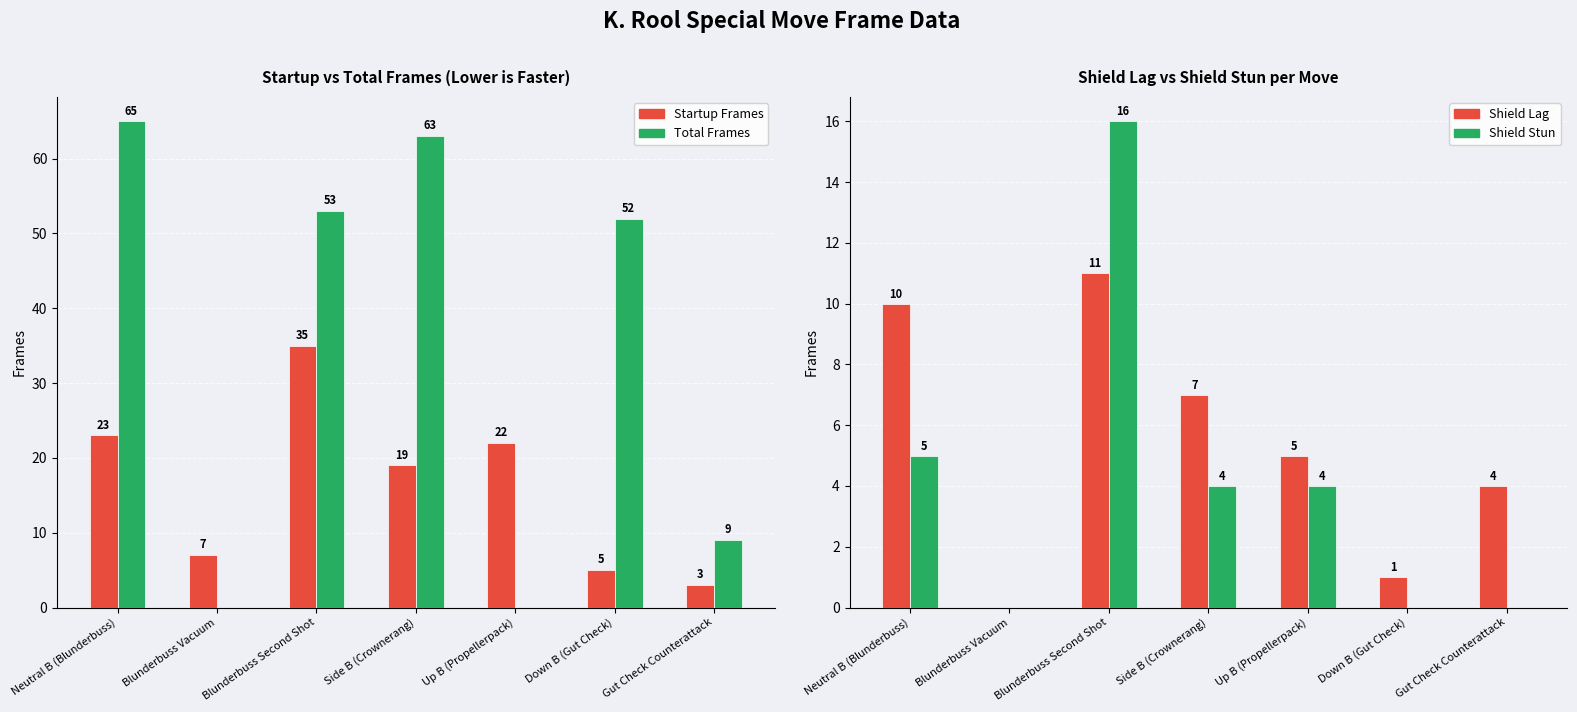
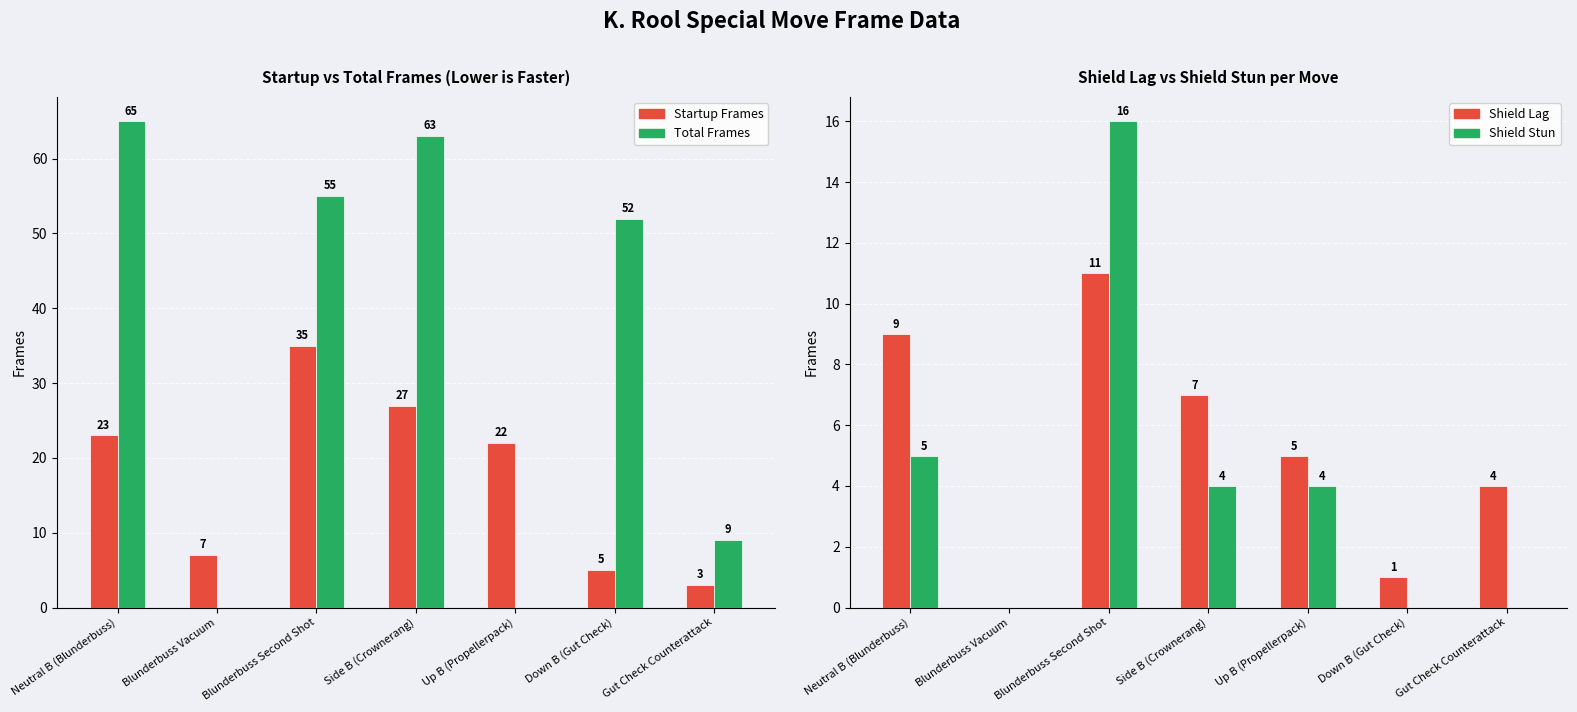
  {
    "Startup vs Total Frames (Lower is Faster)": {
      "Startup Frames": {
        "Neutral B (Blunderbuss)": 23,
        "Blunderbuss Vacuum": 7,
        "Blunderbuss Second Shot": 35,
-       "Side B (Crownerang)": 19,
+       "Side B (Crownerang)": 27,
        "Up B (Propellerpack)": 22,
        "Down B (Gut Check)": 5,
        "Gut Check Counterattack": 3
      },
      "Total Frames": {
        "Neutral B (Blunderbuss)": 65,
-       "Blunderbuss Second Shot": 53,
+       "Blunderbuss Second Shot": 55,
        "Side B (Crownerang)": 63,
        "Down B (Gut Check)": 52,
        "Gut Check Counterattack": 9
      }
    },
    "Shield Lag vs Shield Stun per Move": {
      "Shield Lag": {
-       "Neutral B (Blunderbuss)": 10,
+       "Neutral B (Blunderbuss)": 9,
        "Blunderbuss Second Shot": 11,
        "Side B (Crownerang)": 7,
        "Up B (Propellerpack)": 5,
        "Down B (Gut Check)": 1,
        "Gut Check Counterattack": 4
      },
      "Shield Stun": {
        "Neutral B (Blunderbuss)": 5,
        "Blunderbuss Second Shot": 16,
        "Side B (Crownerang)": 4,
        "Up B (Propellerpack)": 4
      }
    }
  }
